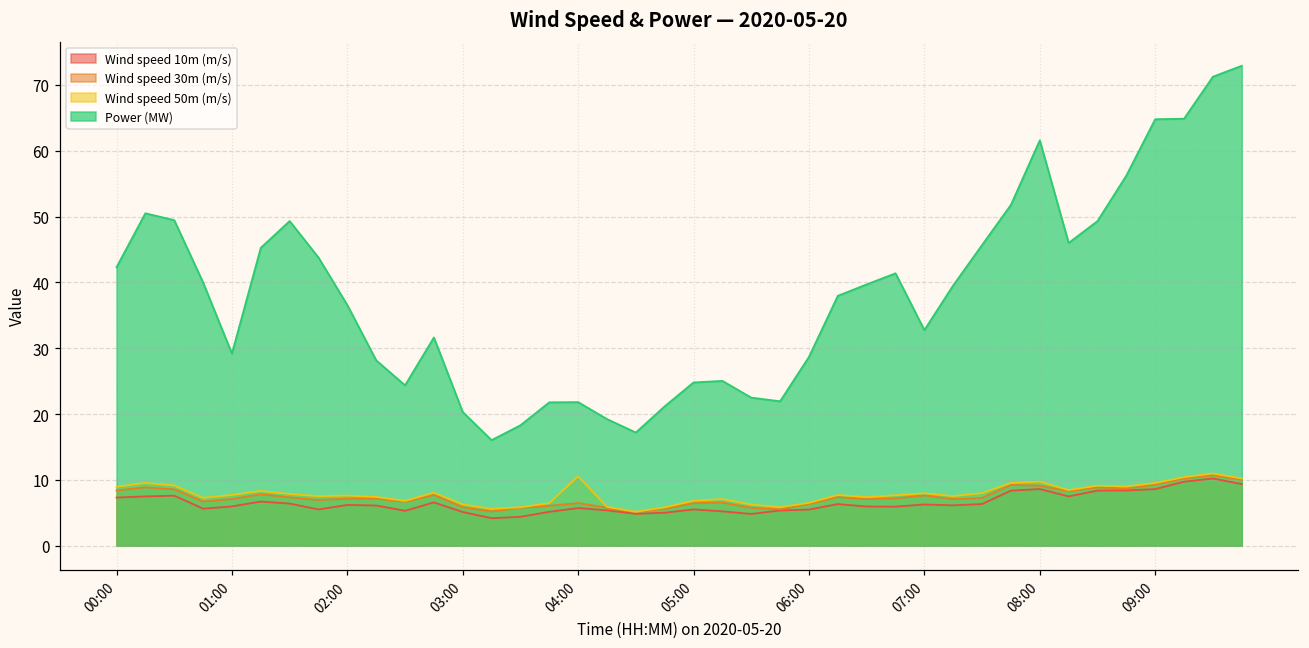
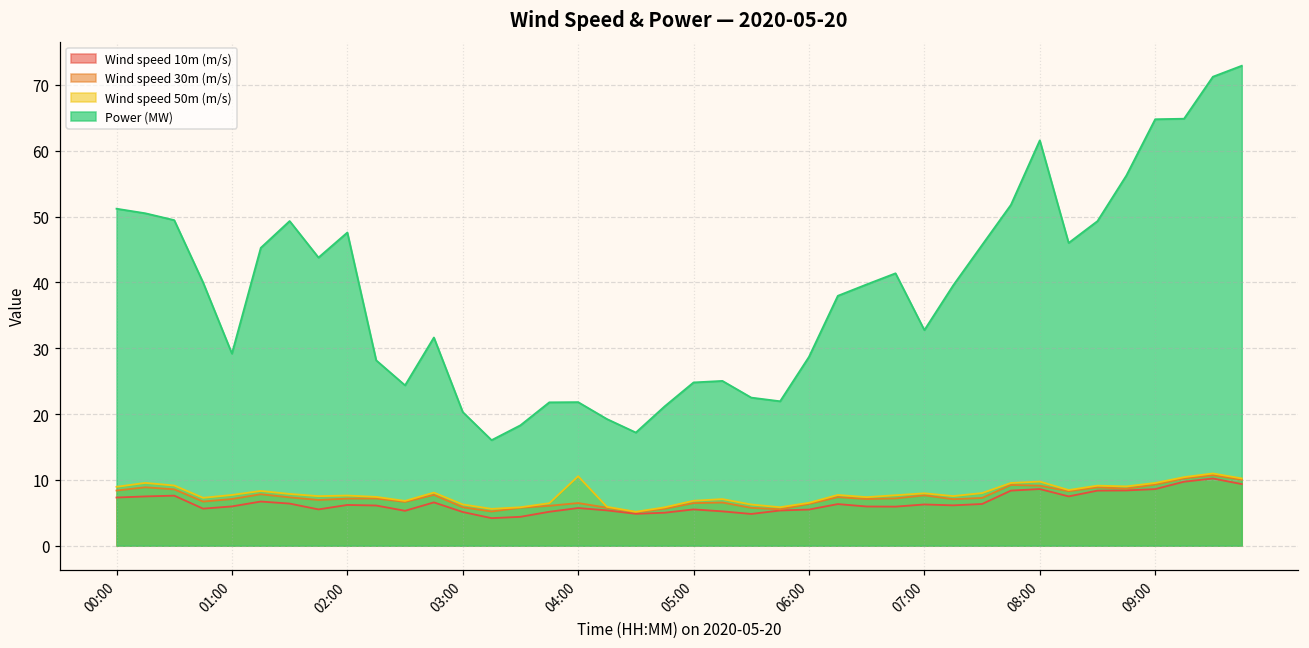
  {
    "Wind speed 50m (m/s)": {
      "00:00": 9,
      "01:00": 8,
      "02:00": 8,
      "04:00": 11,
      "08:00": 10
    },
    "Power (MW)": {
-     "00:00": 42,
+     "00:00": 51,
      "01:00": 29,
-     "02:00": 37,
+     "02:00": 48,
      "03:00": 20,
      "04:00": 22,
      "05:00": 25,
      "06:00": 29,
      "07:00": 33,
      "08:00": 62,
      "09:00": 65
    }
  }
